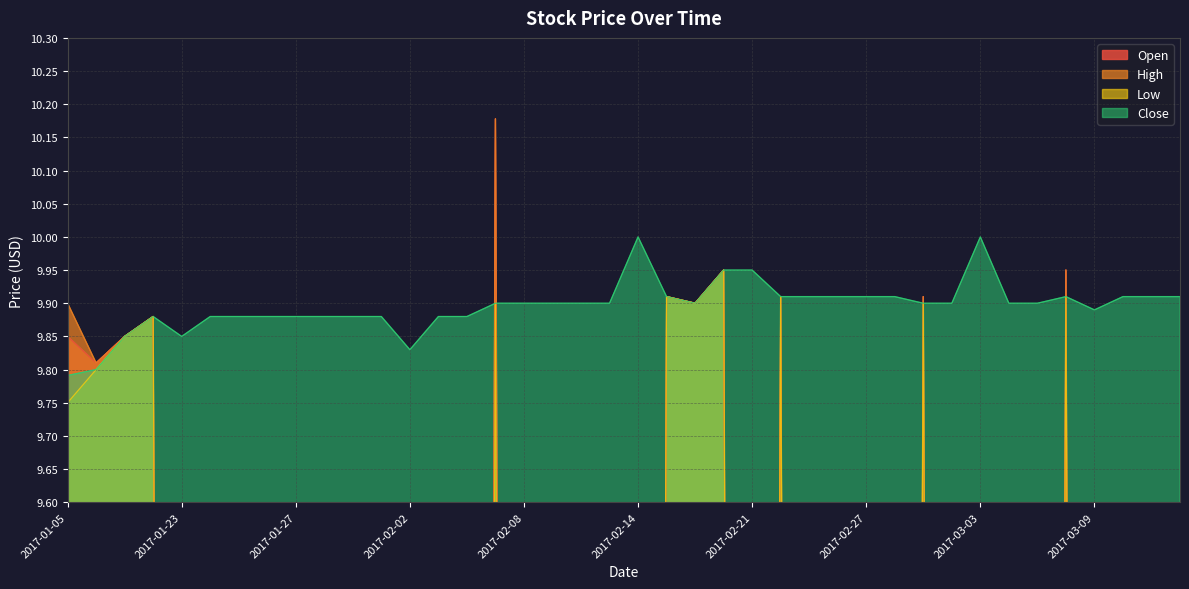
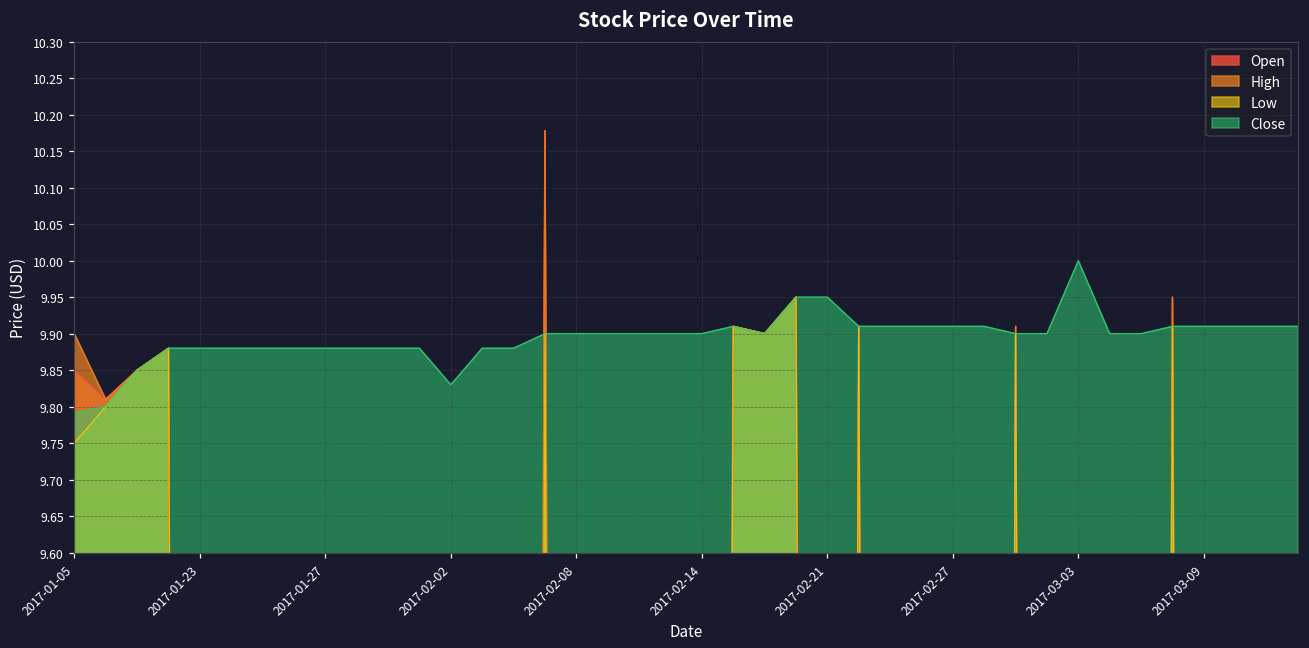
  {
    "Close": {
      "2017-01-05": 9.79,
-     "2017-01-23": 9.85,
+     "2017-01-23": 9.88,
      "2017-01-27": 9.88,
      "2017-02-02": 9.83,
      "2017-02-08": 9.90,
-     "2017-02-14": 10.0,
+     "2017-02-14": 9.9,
      "2017-02-21": 9.95,
      "2017-02-27": 9.91,
      "2017-03-03": 10.00,
-     "2017-03-09": 9.89
+     "2017-03-09": 9.91
    }
  }
